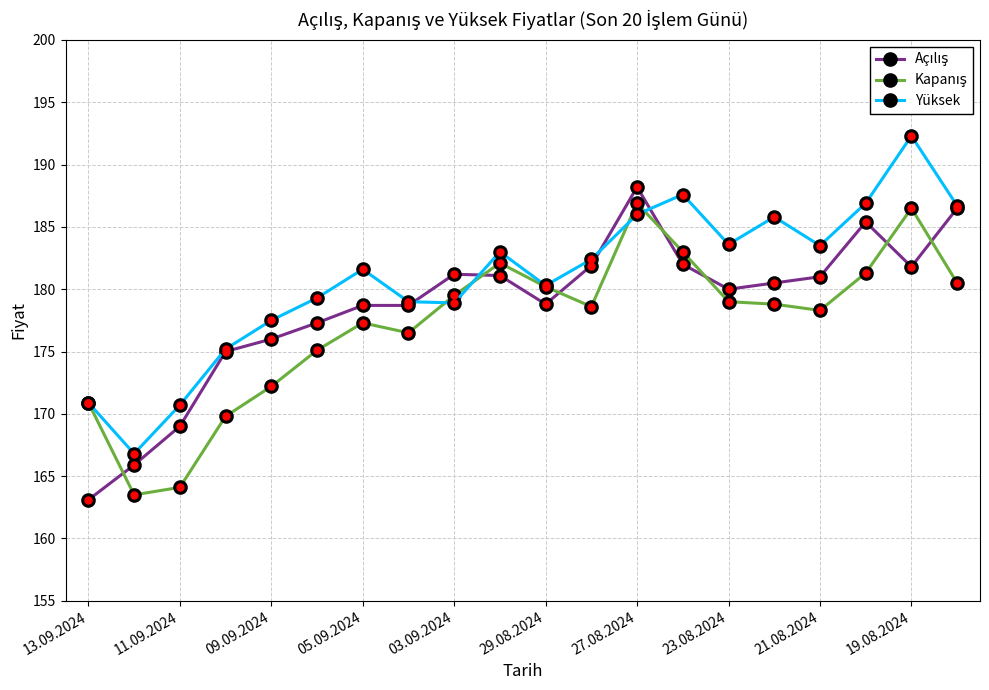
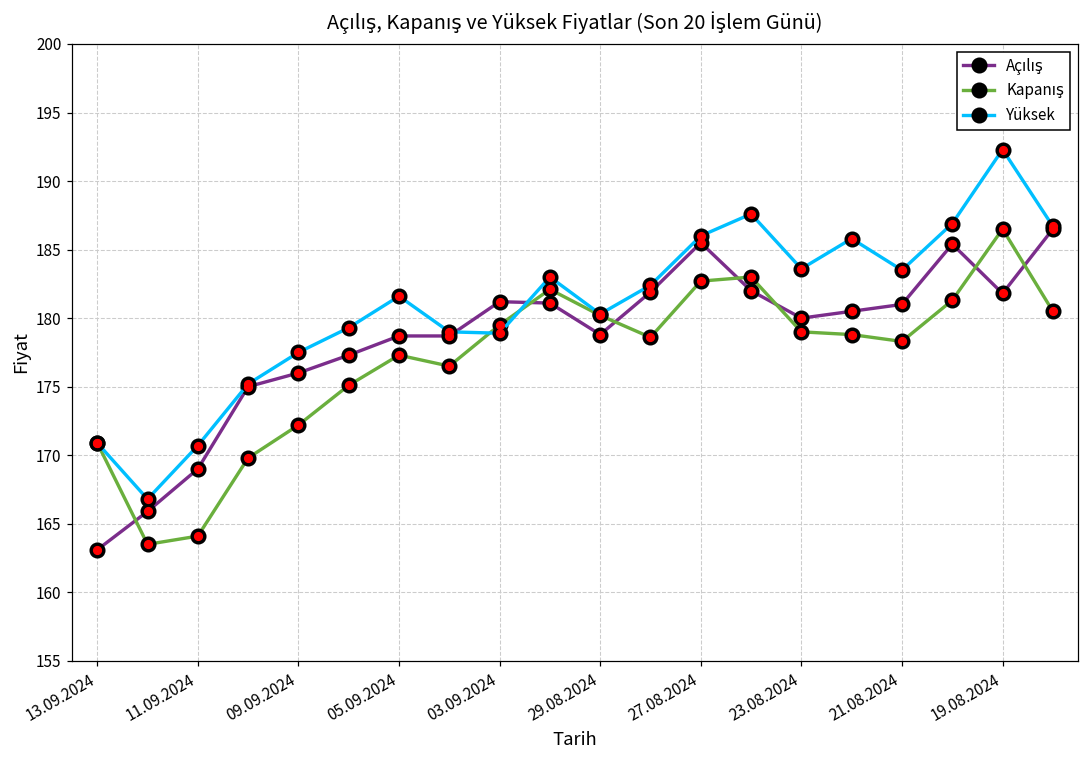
  {
    "Açılış": {
      "13.09.2024": 163.1,
      "11.09.2024": 169.0,
      "09.09.2024": 176.0,
      "05.09.2024": 178.7,
      "03.09.2024": 181.2,
      "29.08.2024": 178.8,
-     "27.08.2024": 188.2,
+     "27.08.2024": 185.5,
      "23.08.2024": 180.0,
      "21.08.2024": 181.0,
      "19.08.2024": 181.8
    },
    "Kapanış": {
      "11.09.2024": 164.1,
      "09.09.2024": 172.2,
      "05.09.2024": 177.3,
      "03.09.2024": 179.5,
-     "27.08.2024": 186.9,
+     "27.08.2024": 182.7,
      "23.08.2024": 179.0,
      "21.08.2024": 178.3,
      "19.08.2024": 186.5
    },
    "Yüksek": {
      "11.09.2024": 170.7,
      "09.09.2024": 177.5,
      "05.09.2024": 181.6,
      "03.09.2024": 178.9,
      "27.08.2024": 186.0,
      "23.08.2024": 183.6,
      "21.08.2024": 183.5,
      "19.08.2024": 192.3
    }
  }
